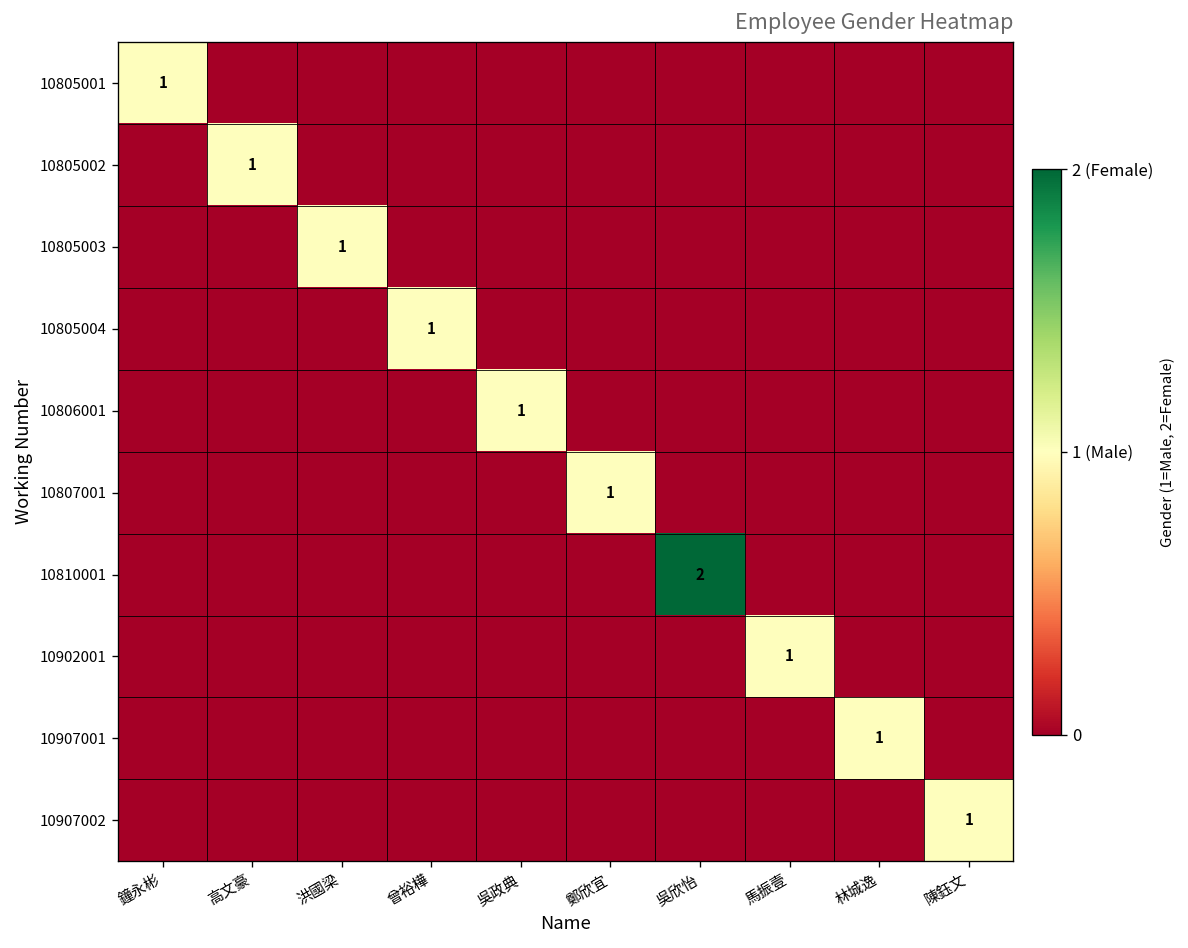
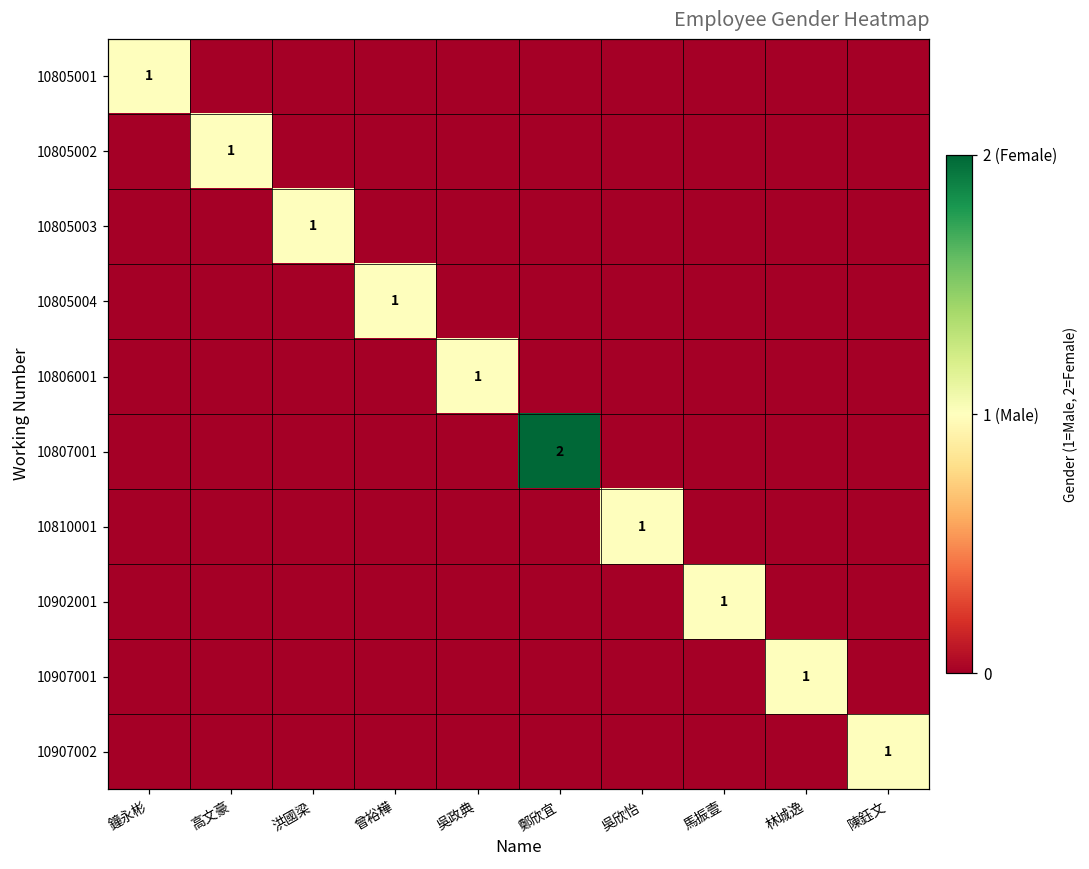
  {
    "10805001": {
      "鐘永彬": 1
    },
    "10805002": {
      "高文豪": 1
    },
    "10805003": {
      "洪國梁": 1
    },
    "10805004": {
      "曾裕樺": 1
    },
    "10806001": {
      "吳政典": 1
    },
    "10807001": {
-     "鄭欣宜": 1
+     "鄭欣宜": 2
    },
    "10810001": {
-     "吳欣怡": 2
+     "吳欣怡": 1
    },
    "10902001": {
      "馬振壹": 1
    },
    "10907001": {
      "林城逸": 1
    },
    "10907002": {
      "陳鈺文": 1
    }
  }
